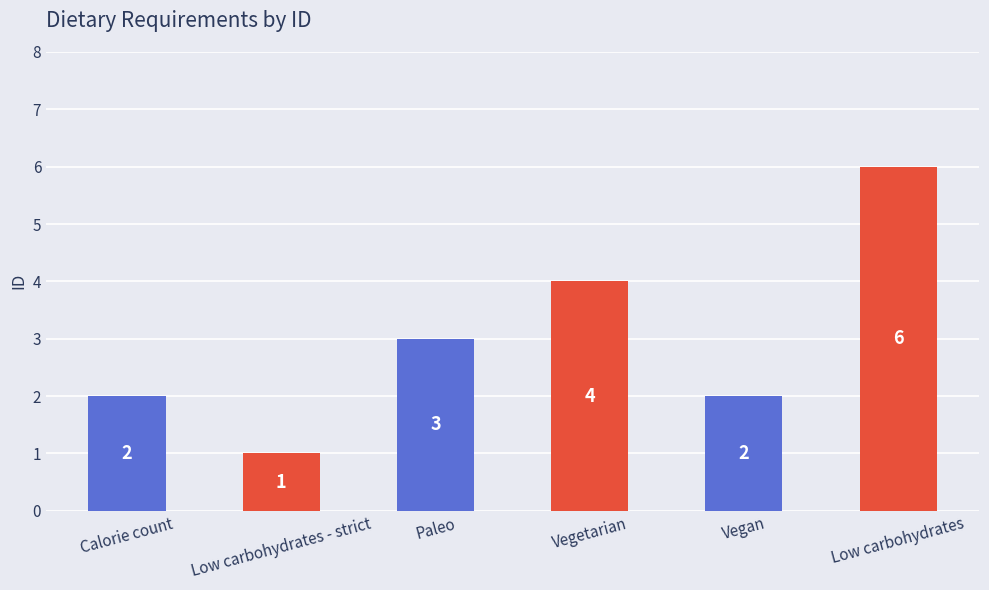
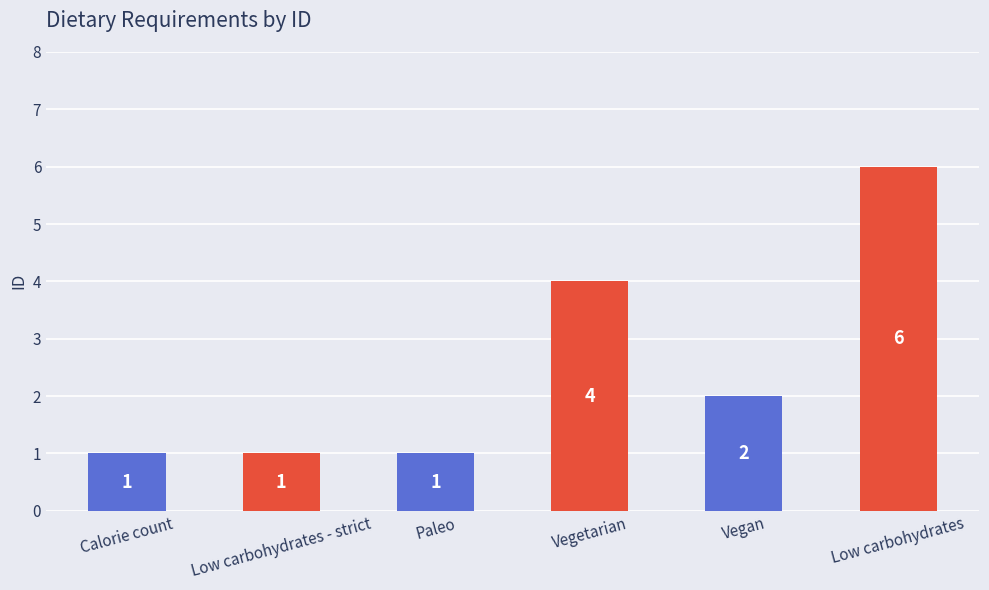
  {
-   "Calorie count": 2,
+   "Calorie count": 1,
    "Low carbohydrates - strict": 1,
-   "Paleo": 3,
+   "Paleo": 1,
    "Vegetarian": 4,
    "Vegan": 2,
    "Low carbohydrates": 6
  }
